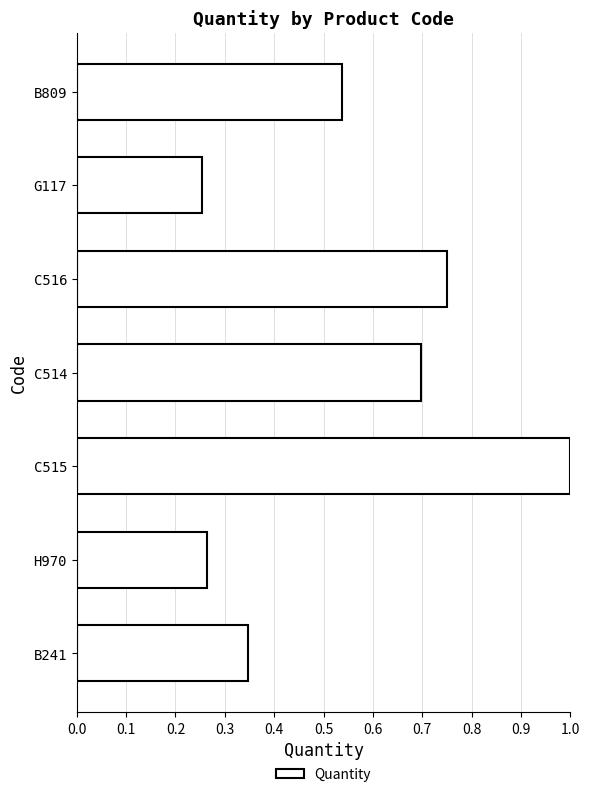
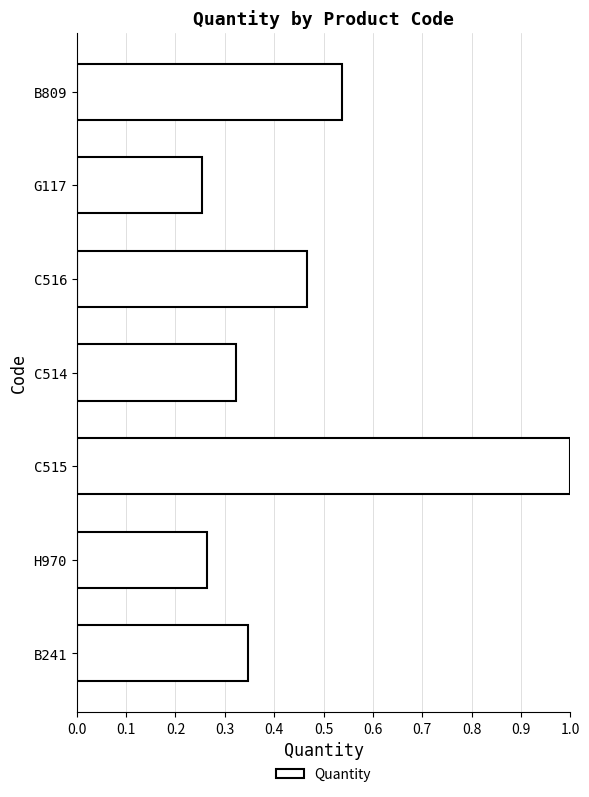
  {
    "B809": 0.54,
    "G117": 0.25,
-   "C516": 0.75,
-   "C514": 0.70,
+   "C516": 0.47,
+   "C514": 0.32,
    "C515": 1.00,
    "H970": 0.26,
    "B241": 0.35
  }
